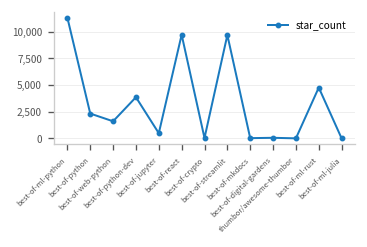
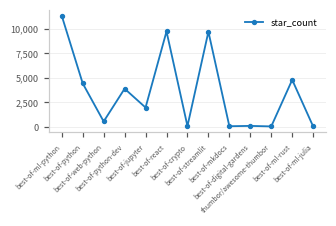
  {
    "best-of-ml-python": "11,000",
-   "best-of-python": "2,000",
-   "best-of-web-python": "2,000",
+   "best-of-python": "4,000",
+   "best-of-web-python": "1,000",
    "best-of-python-dev": "4,000",
-   "best-of-jupyter": "0",
+   "best-of-jupyter": "2,000",
    "best-of-react": "10,000",
    "best-of-crypto": "0",
    "best-of-streamlit": "10,000",
    "best-of-mkdocs": "0",
    "best-of-digital-gardens": "0",
    "thumbor/awesome-thumbor": "0",
    "best-of-ml-rust": "5,000",
    "best-of-ml-julia": "0"
  }
